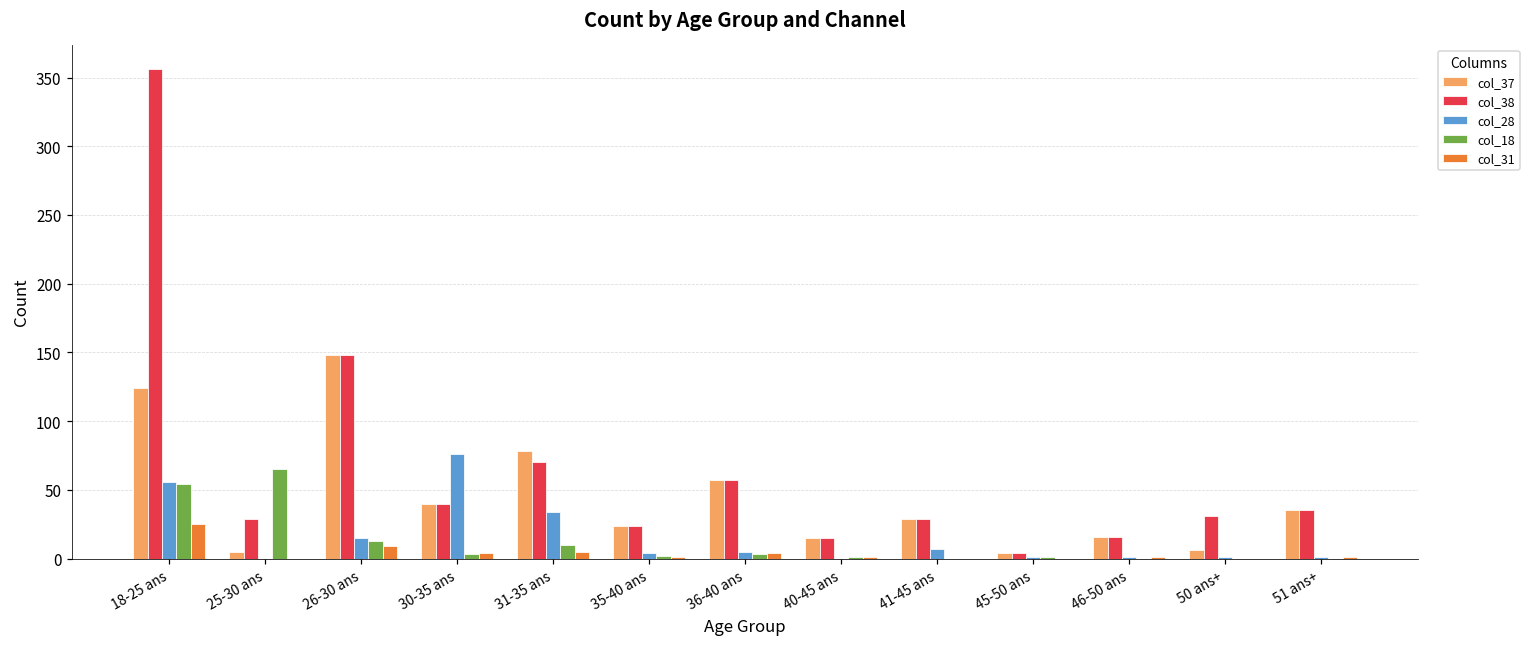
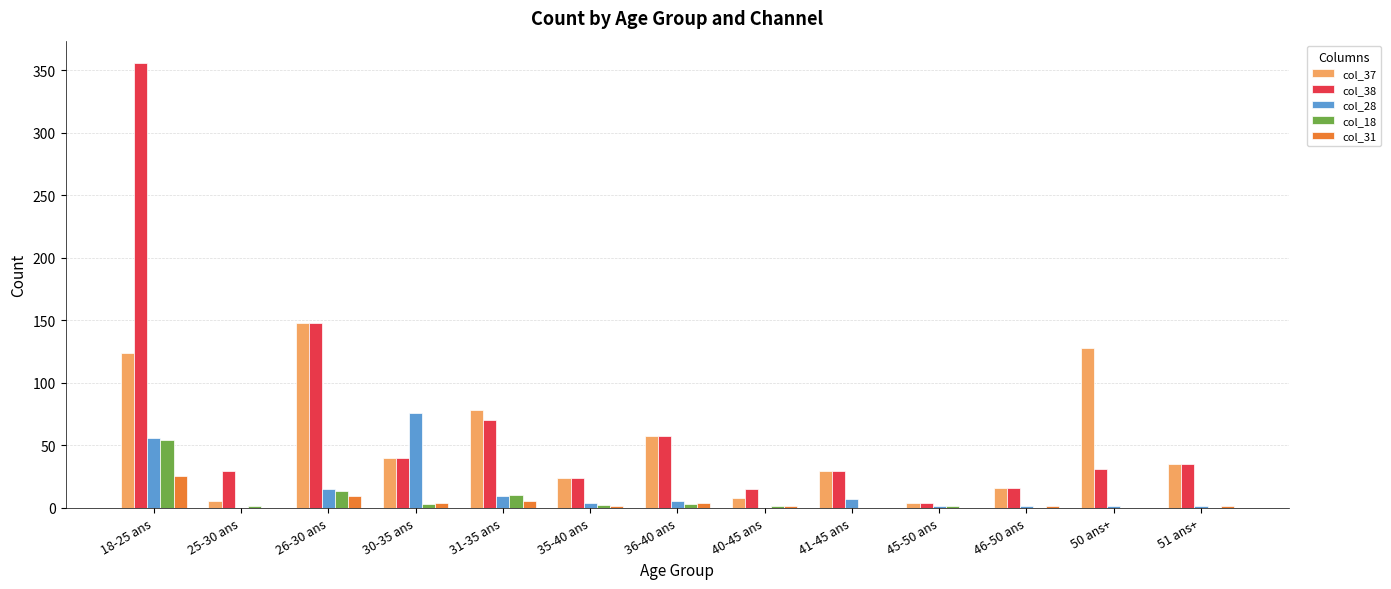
  {
    "col_37": {
      "18-25 ans": 124,
      "25-30 ans": 5,
      "26-30 ans": 148,
      "30-35 ans": 40,
      "31-35 ans": 78,
      "35-40 ans": 24,
      "36-40 ans": 57,
-     "40-45 ans": 15,
+     "40-45 ans": 8,
      "41-45 ans": 29,
      "45-50 ans": 4,
      "46-50 ans": 16,
-     "50 ans+": 6,
+     "50 ans+": 128,
      "51 ans+": 35
    },
    "col_38": {
      "18-25 ans": 356,
      "25-30 ans": 29,
      "26-30 ans": 148,
      "30-35 ans": 40,
      "31-35 ans": 70,
      "35-40 ans": 24,
      "36-40 ans": 57,
      "40-45 ans": 15,
      "41-45 ans": 29,
      "45-50 ans": 4,
      "46-50 ans": 16,
      "50 ans+": 31,
      "51 ans+": 35
    },
    "col_28": {
      "18-25 ans": 56,
      "25-30 ans": 0,
      "26-30 ans": 15,
      "30-35 ans": 76,
-     "31-35 ans": 34,
+     "31-35 ans": 9,
      "35-40 ans": 4,
      "36-40 ans": 5,
      "40-45 ans": 0,
      "41-45 ans": 7
    },
    "col_18": {
      "18-25 ans": 54,
-     "25-30 ans": 65,
+     "25-30 ans": 1,
      "26-30 ans": 13,
      "30-35 ans": 3,
      "31-35 ans": 10,
      "36-40 ans": 3,
      "41-45 ans": 0,
      "46-50 ans": 0,
      "50 ans+": 0,
      "51 ans+": 0
    },
    "col_31": {
      "18-25 ans": 25,
      "25-30 ans": 0,
      "26-30 ans": 9,
      "30-35 ans": 4,
      "31-35 ans": 5,
      "36-40 ans": 4,
      "41-45 ans": 0,
      "45-50 ans": 0,
      "50 ans+": 0
    }
  }
